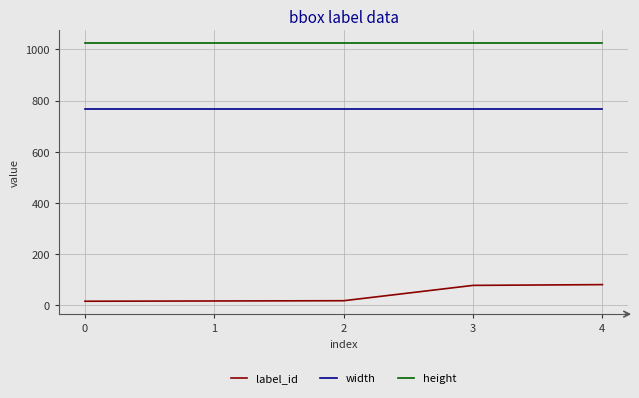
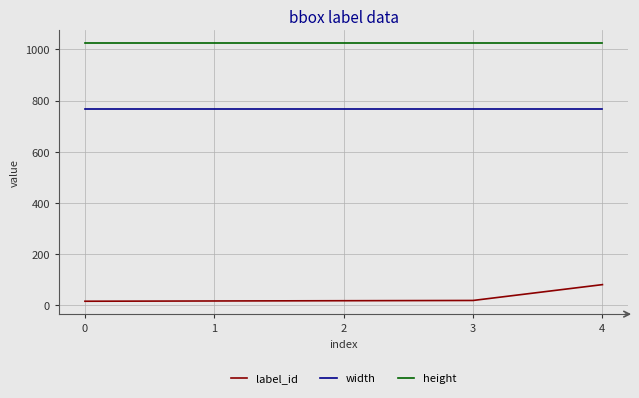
  {
    "label_id": {
      "0": 20,
      "1": 20,
      "2": 20,
-     "3": 80,
+     "3": 20,
      "4": 80
    },
    "width": {
      "0": 770,
      "1": 770,
      "2": 770,
      "3": 770,
      "4": 770
    },
    "height": {
      "0": 1020,
      "1": 1020,
      "2": 1020,
      "3": 1020,
      "4": 1020
    }
  }
